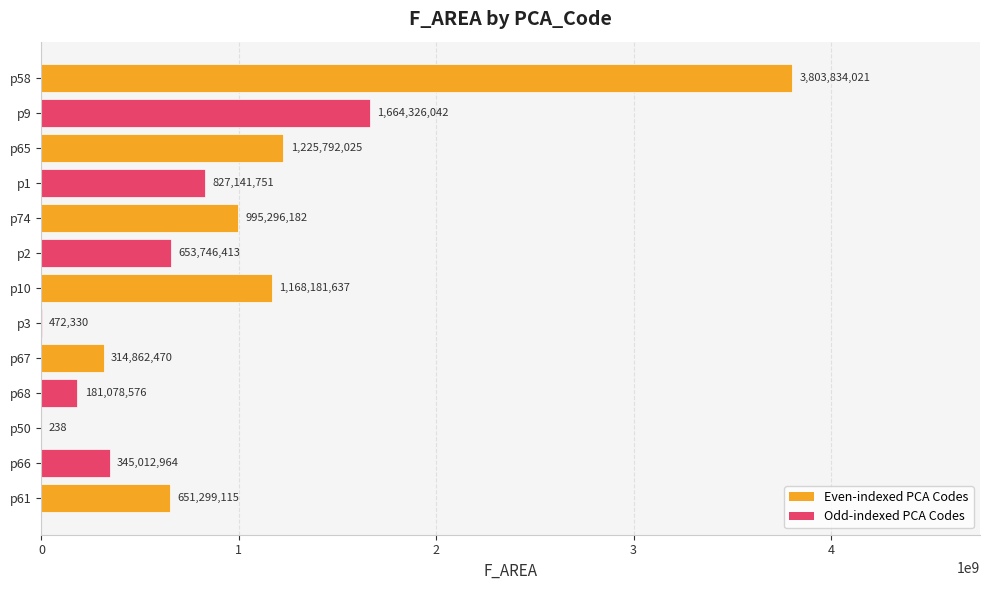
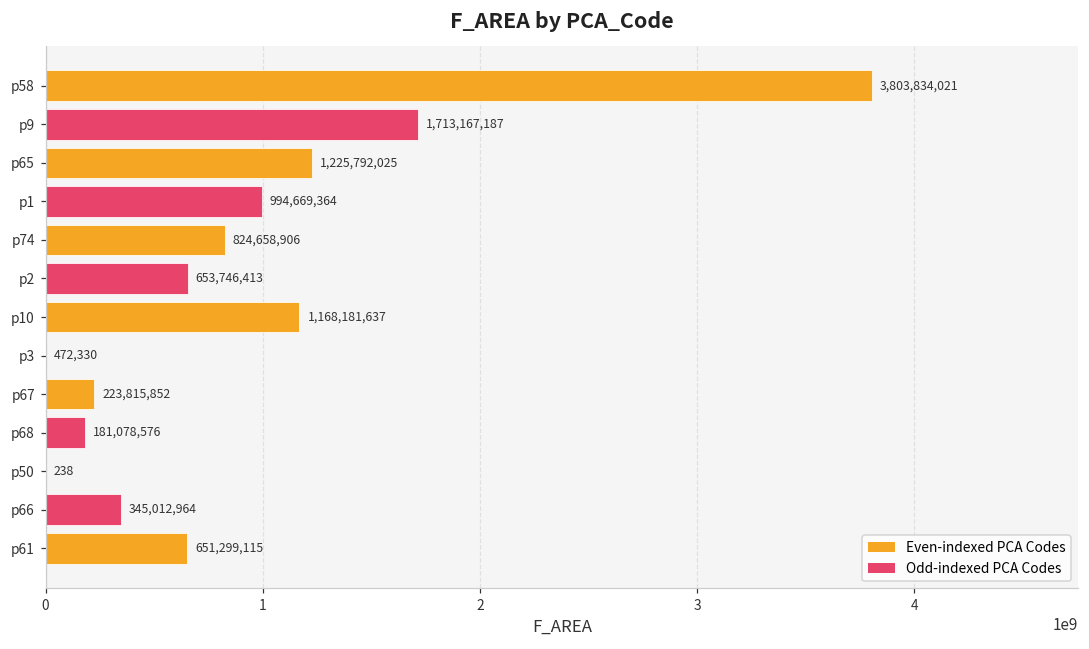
  {
    "p58": "3,803,834,021",
-   "p9": "1,664,326,042",
+   "p9": "1,713,167,187",
    "p65": "1,225,792,025",
-   "p1": "827,141,751",
-   "p74": "995,296,182",
+   "p1": "994,669,364",
+   "p74": "824,658,906",
    "p2": "653,746,413",
    "p10": "1,168,181,637",
    "p3": "472,330",
-   "p67": "314,862,470",
+   "p67": "223,815,852",
    "p68": "181,078,576",
    "p50": "238",
    "p66": "345,012,964",
    "p61": "651,299,115"
  }
